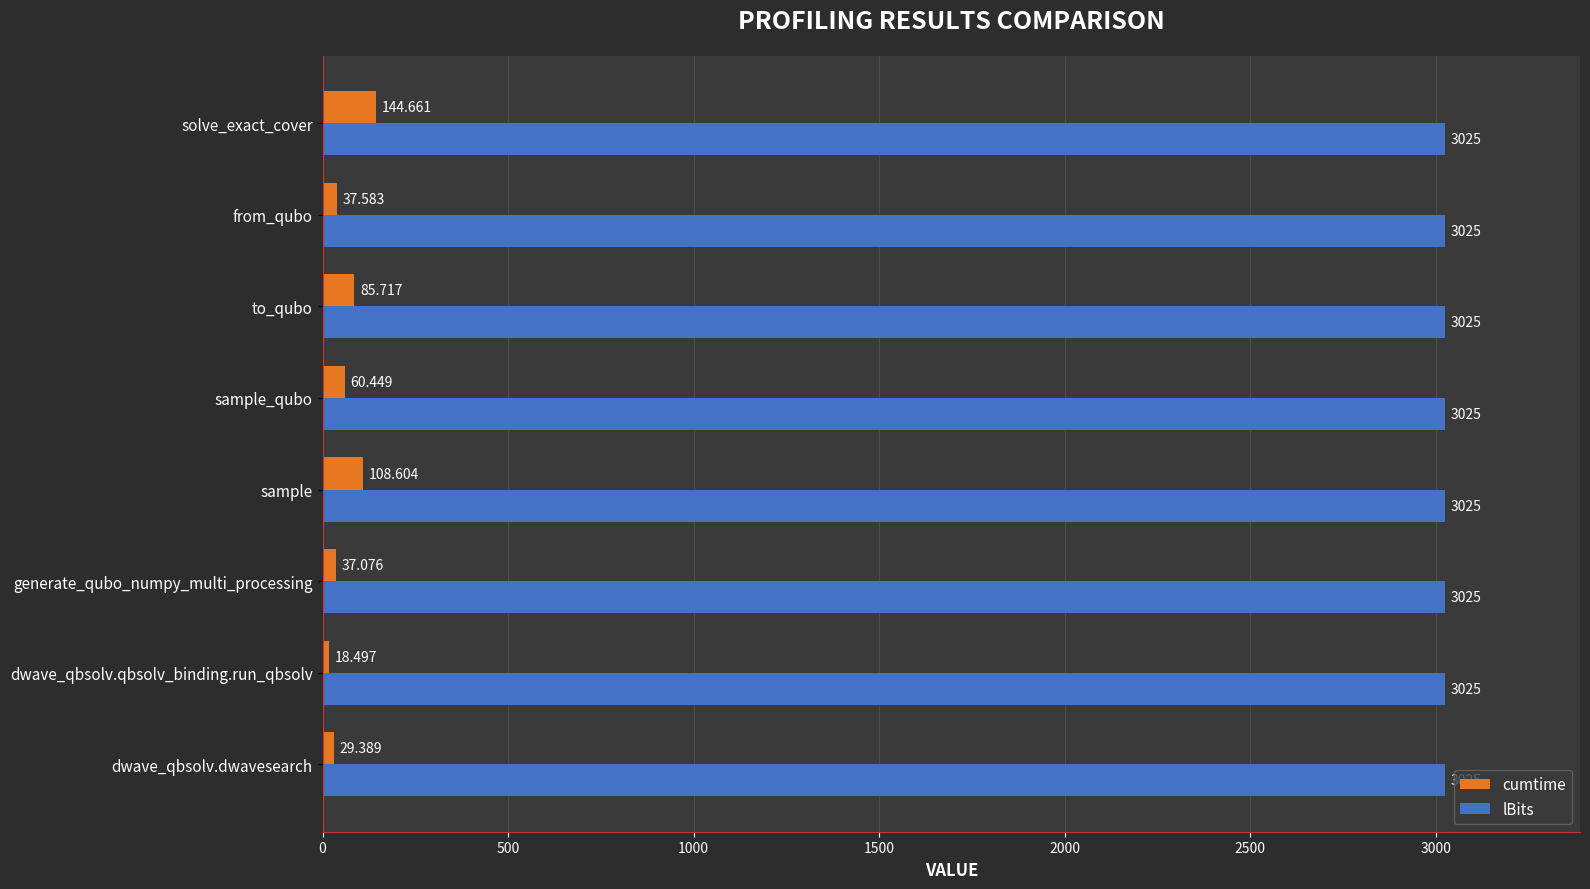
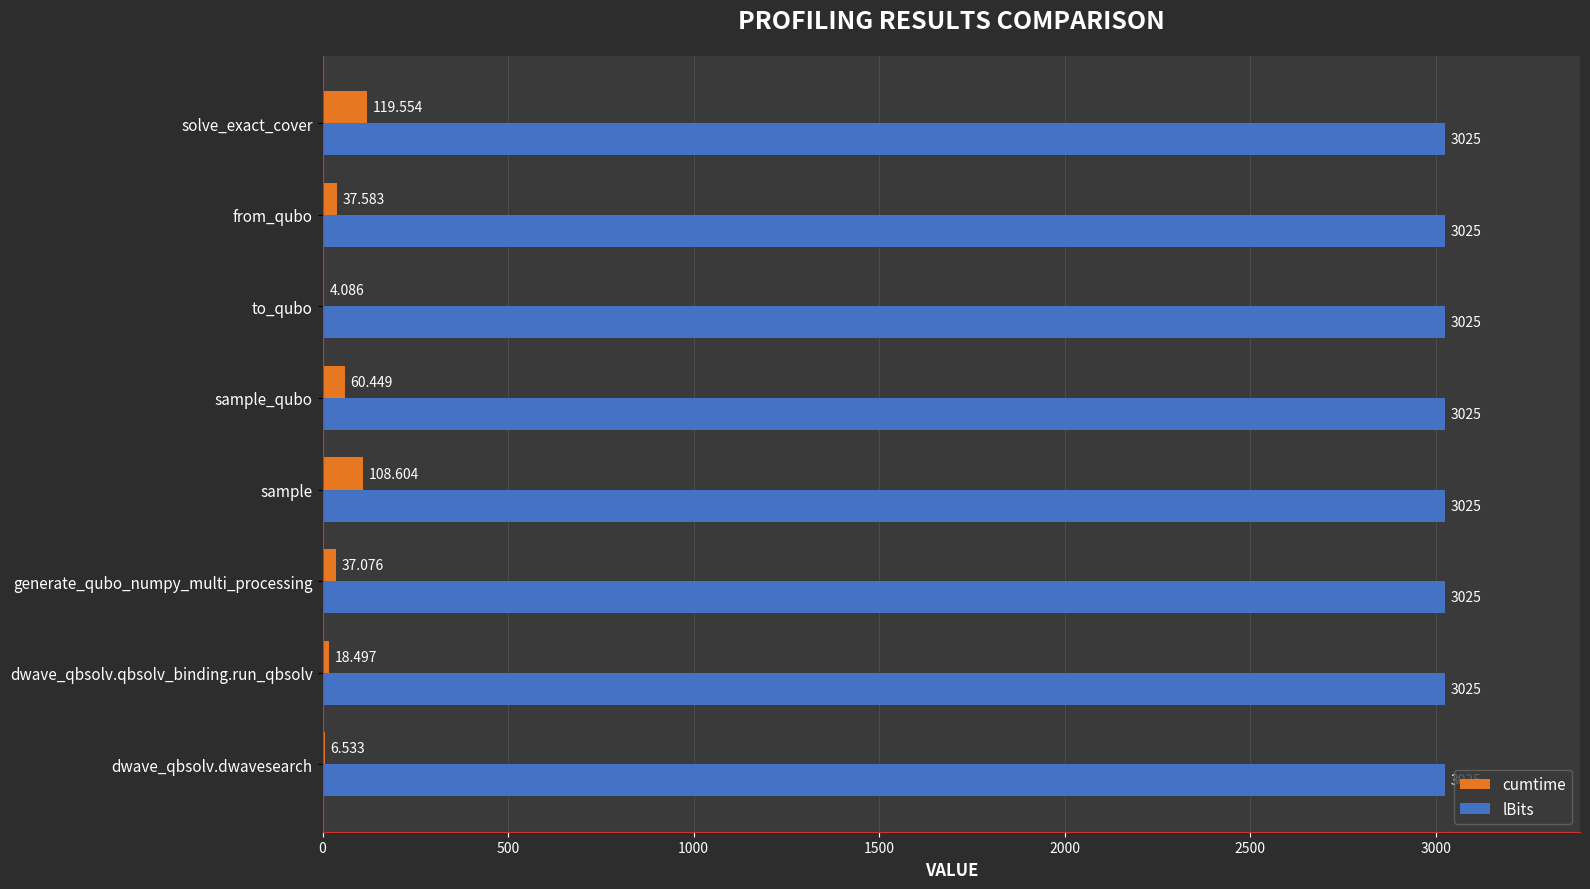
  {
    "cumtime": {
-     "solve_exact_cover": 144.661,
+     "solve_exact_cover": 119.554,
      "from_qubo": 37.583,
-     "to_qubo": 85.717,
+     "to_qubo": 4.086,
      "sample_qubo": 60.449,
      "sample": 108.604,
      "generate_qubo_numpy_multi_processing": 37.076,
      "dwave_qbsolv.qbsolv_binding.run_qbsolv": 18.497,
-     "dwave_qbsolv.dwavesearch": 29.389
+     "dwave_qbsolv.dwavesearch": 6.533
    },
    "lBits": {
      "solve_exact_cover": 3025,
      "from_qubo": 3025,
      "to_qubo": 3025,
      "sample_qubo": 3025,
      "sample": 3025,
      "generate_qubo_numpy_multi_processing": 3025,
      "dwave_qbsolv.qbsolv_binding.run_qbsolv": 3025
    }
  }
